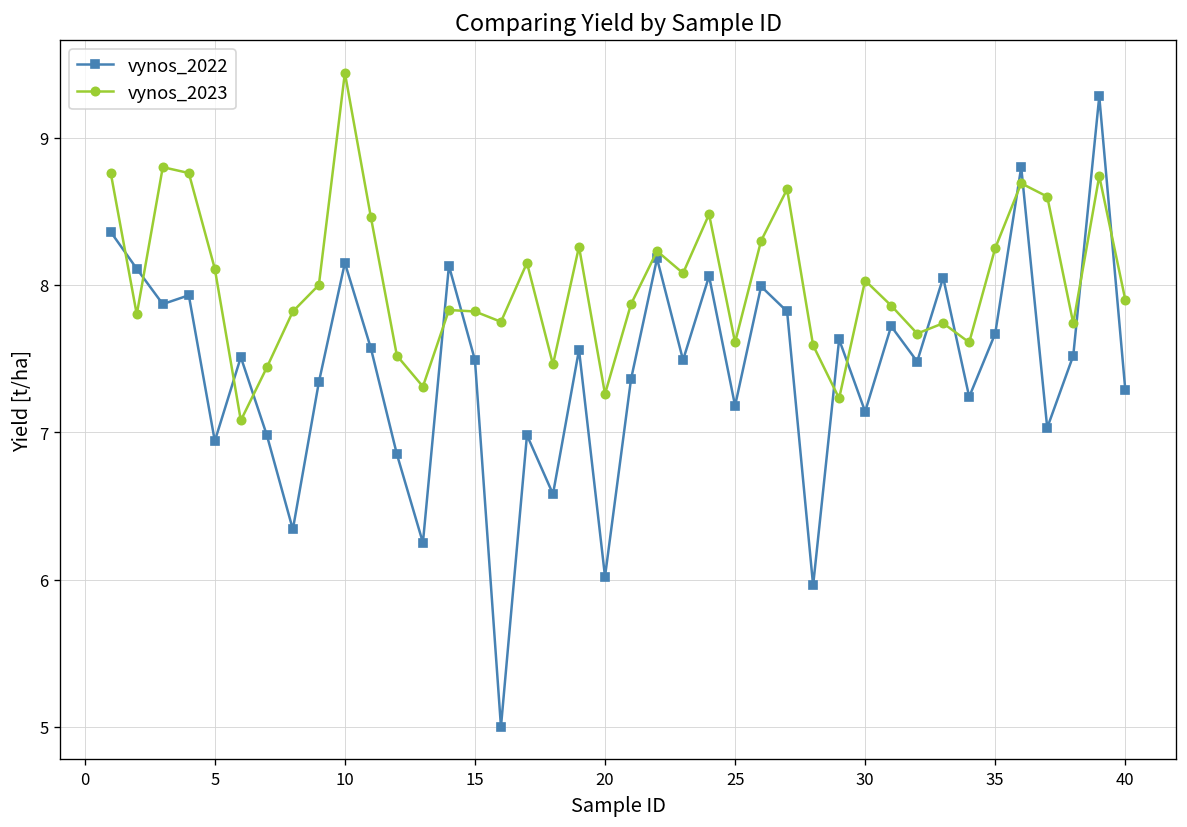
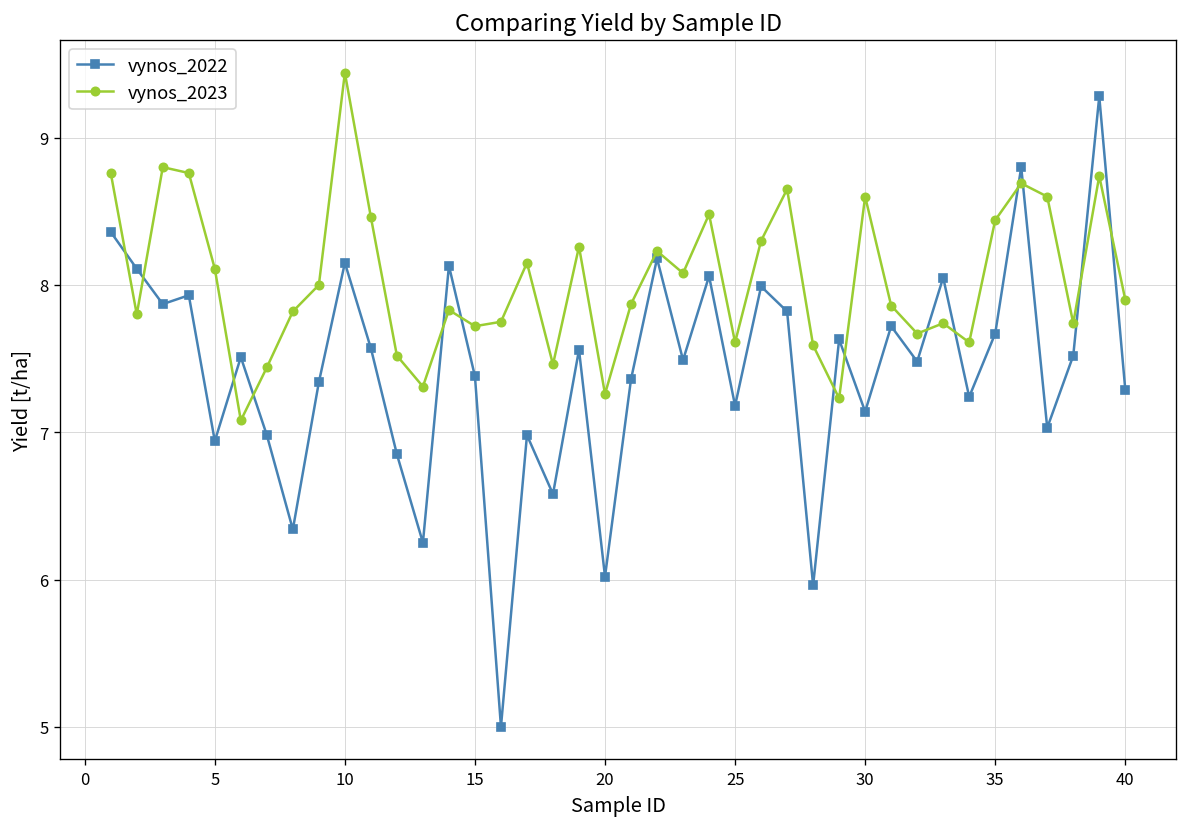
  {
    "vynos_2022": {
      "5": 6.94,
      "10": 8.15,
-     "15": 7.49,
+     "15": 7.38,
      "20": 6.02,
      "25": 7.18,
      "30": 7.14,
      "35": 7.67,
      "40": 7.29
    },
    "vynos_2023": {
      "5": 8.11,
      "10": 9.44,
-     "15": 7.82,
+     "15": 7.72,
      "20": 7.26,
      "25": 7.61,
-     "30": 8.03,
-     "35": 8.25,
+     "30": 8.60,
+     "35": 8.44,
      "40": 7.90
    }
  }
